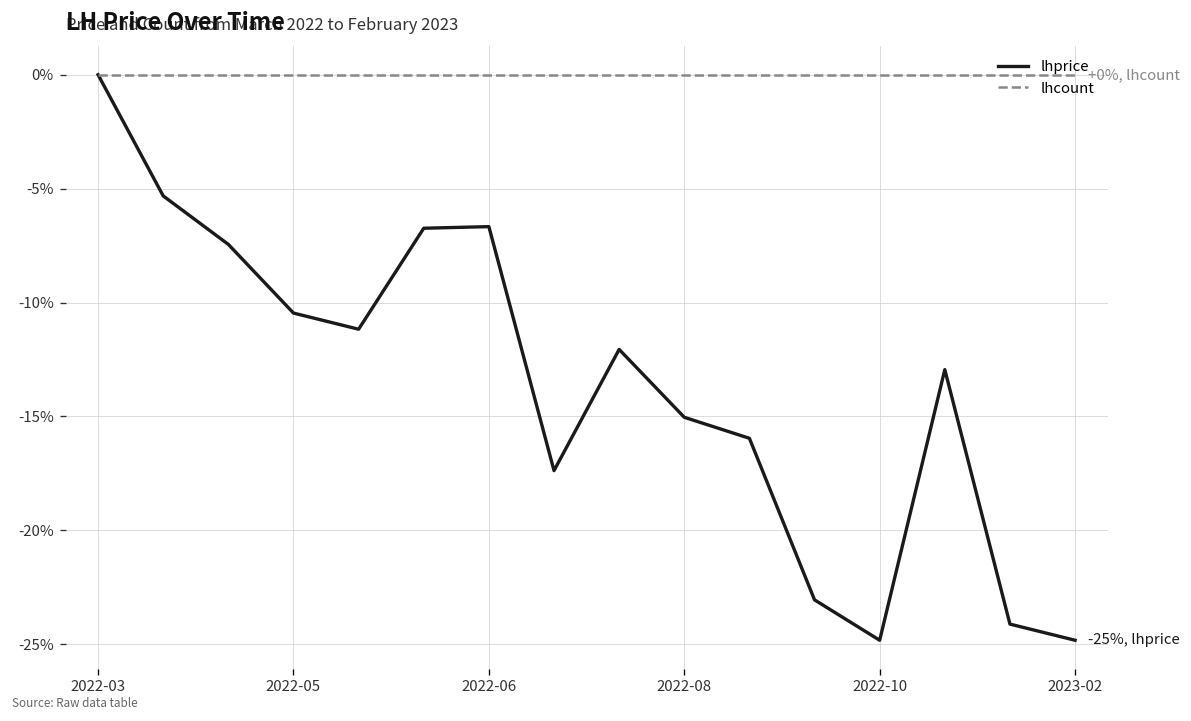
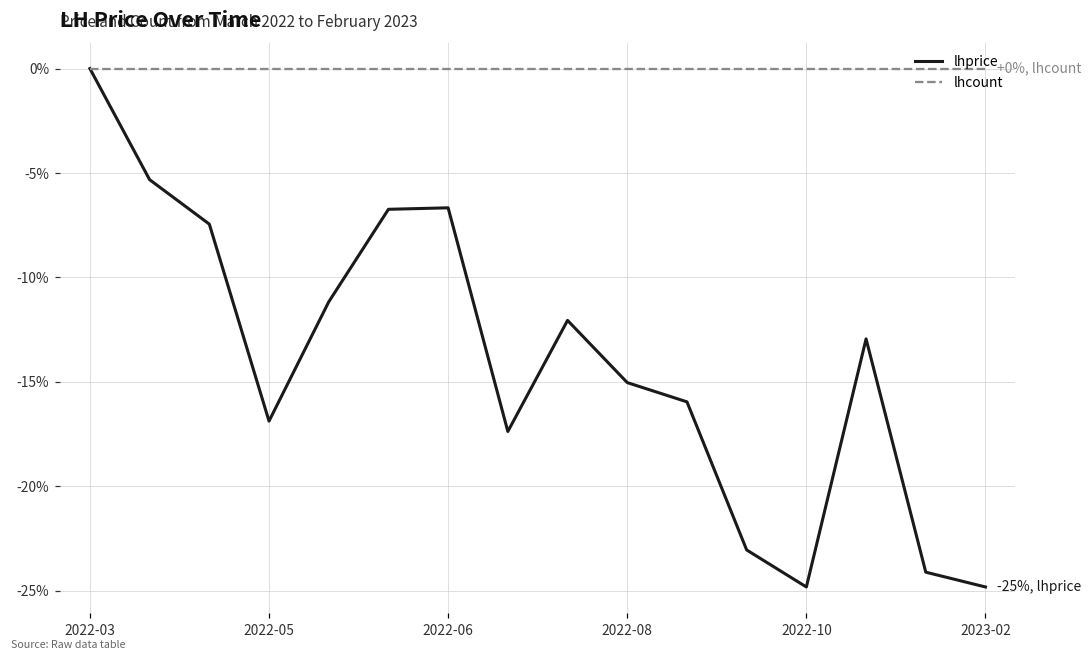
  {
    "lhprice": {
-     "2022-05": "-10.5%",
+     "2022-05": "-16.9%",
      "2022-06": "-6.7%",
      "2022-08": "-15.0%",
      "2022-10": "-24.8%"
    },
    "lhcount": {
      "2023-02": "+0%,"
    }
  }
